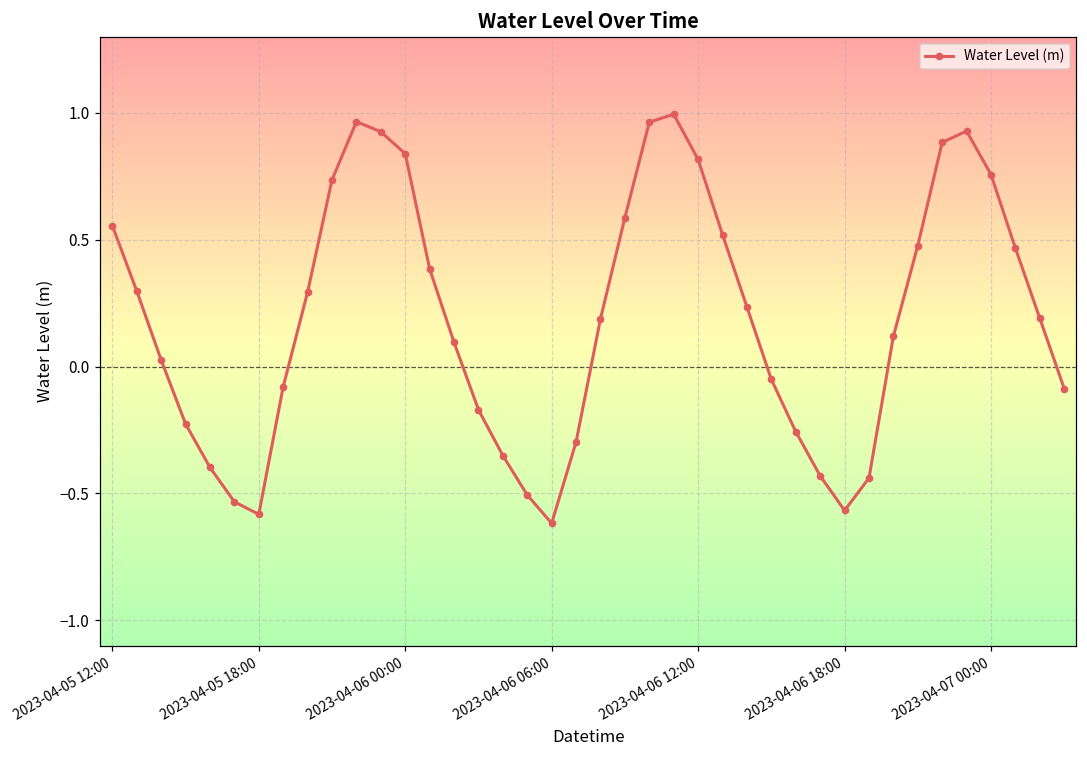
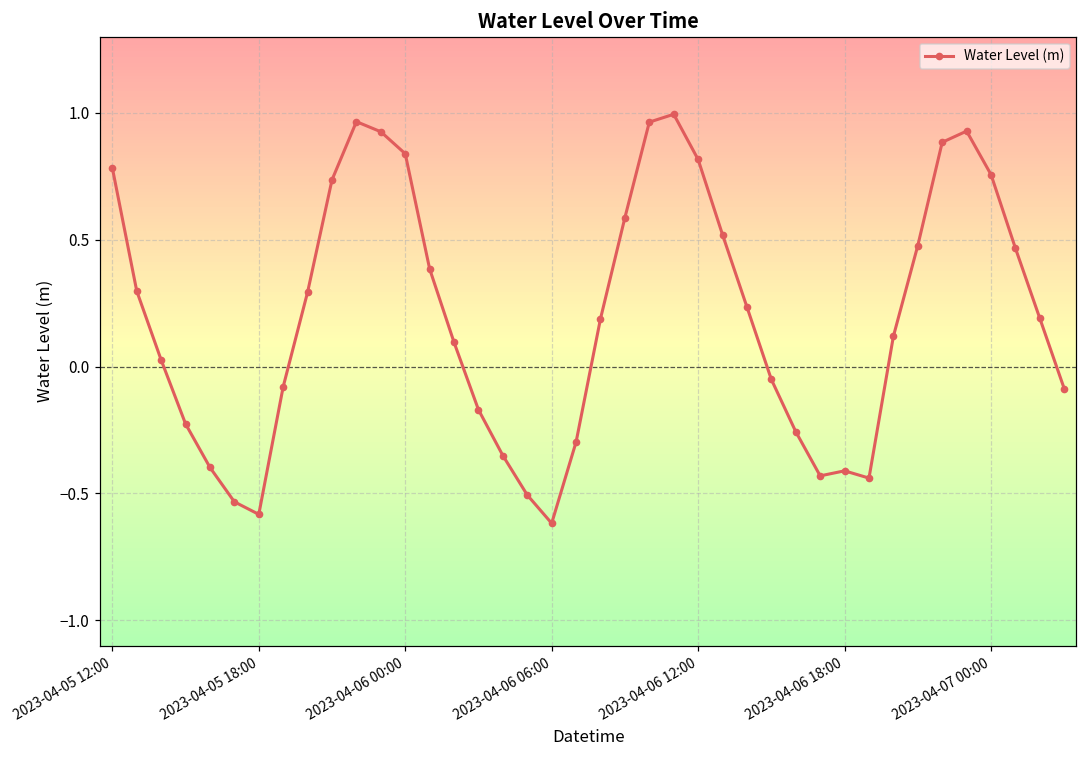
  {
-   "2023-04-05 12:00": 0.56,
+   "2023-04-05 12:00": 0.78,
    "2023-04-05 18:00": -0.58,
    "2023-04-06 00:00": 0.84,
    "2023-04-06 06:00": -0.62,
    "2023-04-06 12:00": 0.82,
-   "2023-04-06 18:00": -0.57,
+   "2023-04-06 18:00": -0.41,
    "2023-04-07 00:00": 0.76
  }
